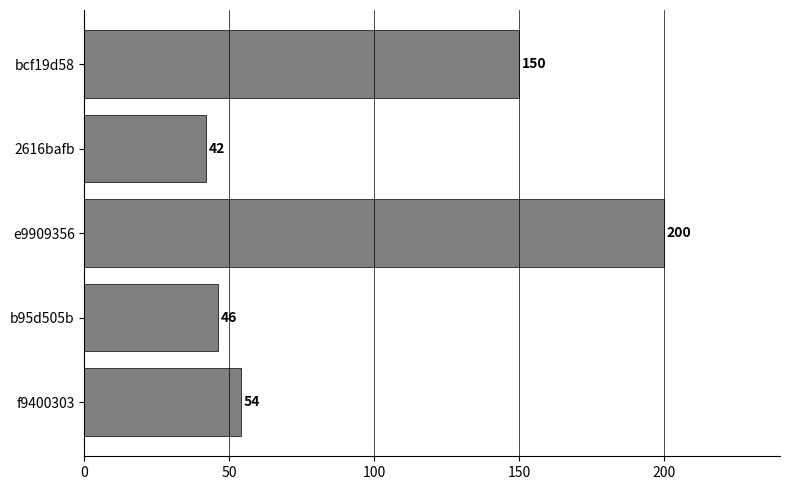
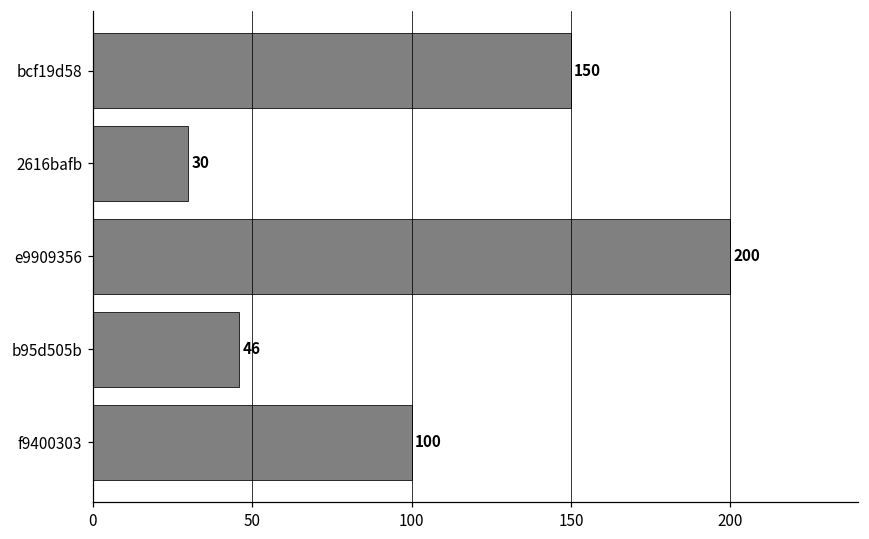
  {
    "bcf19d58": 150,
-   "2616bafb": 42,
+   "2616bafb": 30,
    "e9909356": 200,
    "b95d505b": 46,
-   "f9400303": 54
+   "f9400303": 100
  }
